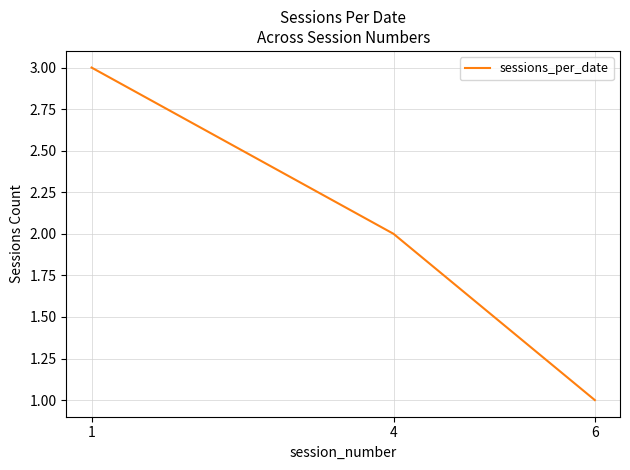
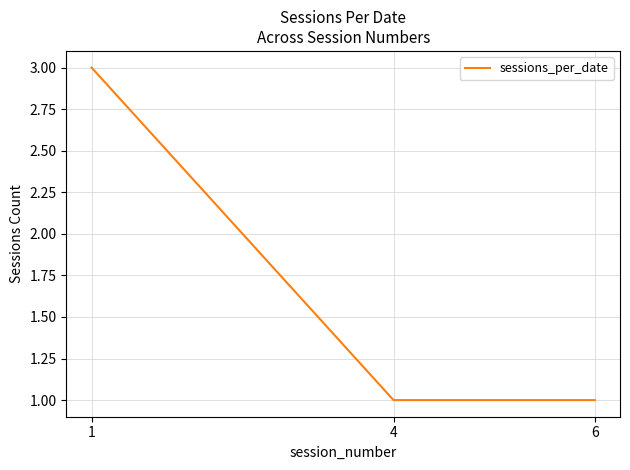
  {
    "1": 3,
-   "4": 2,
+   "4": 1,
    "6": 1
  }
